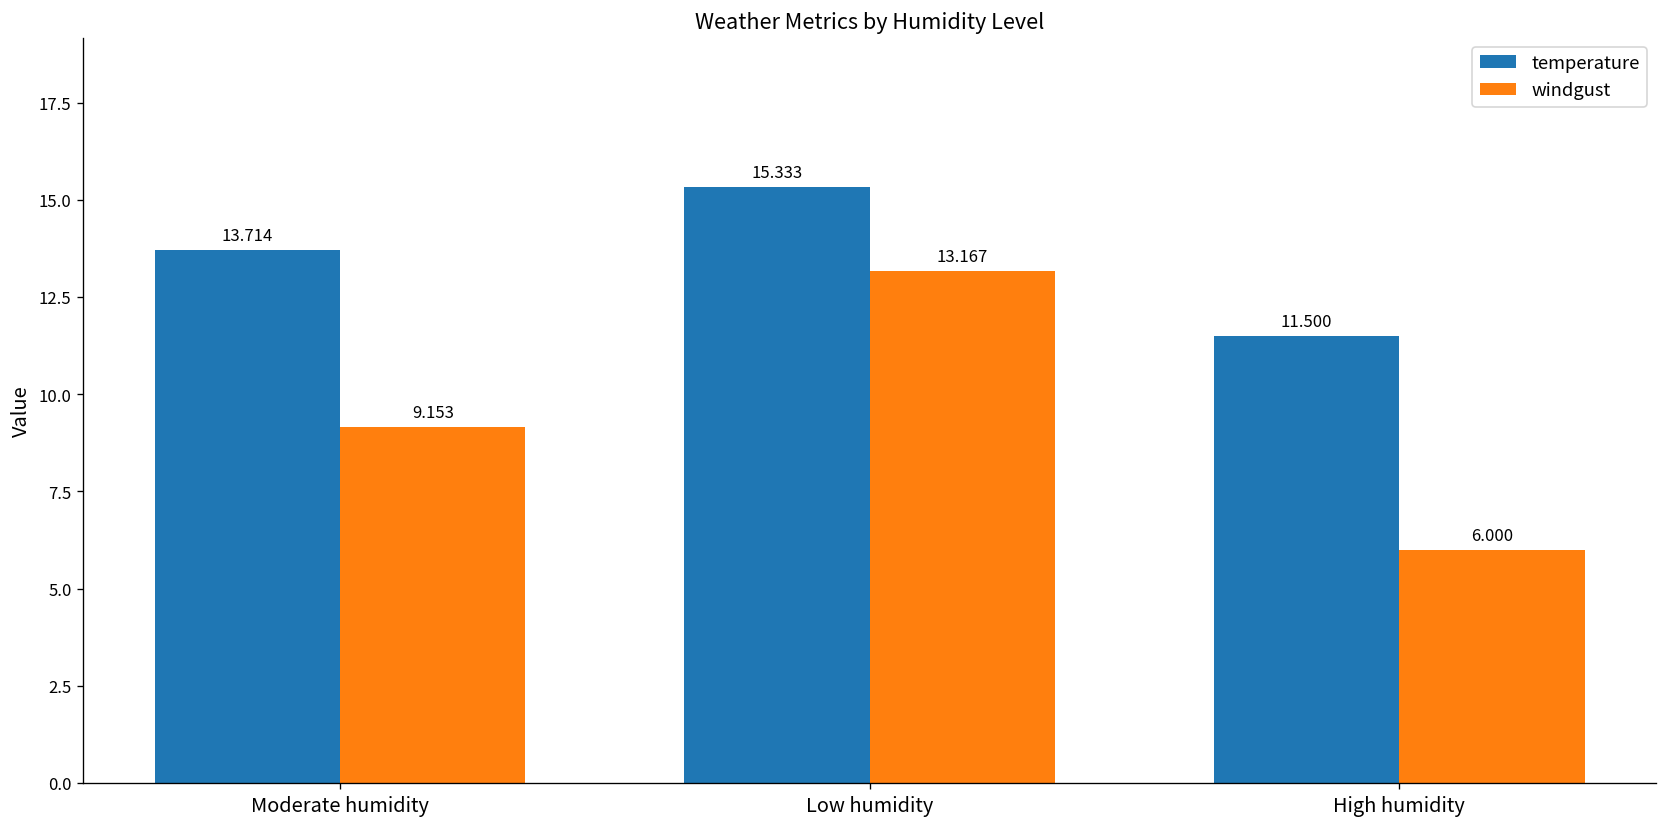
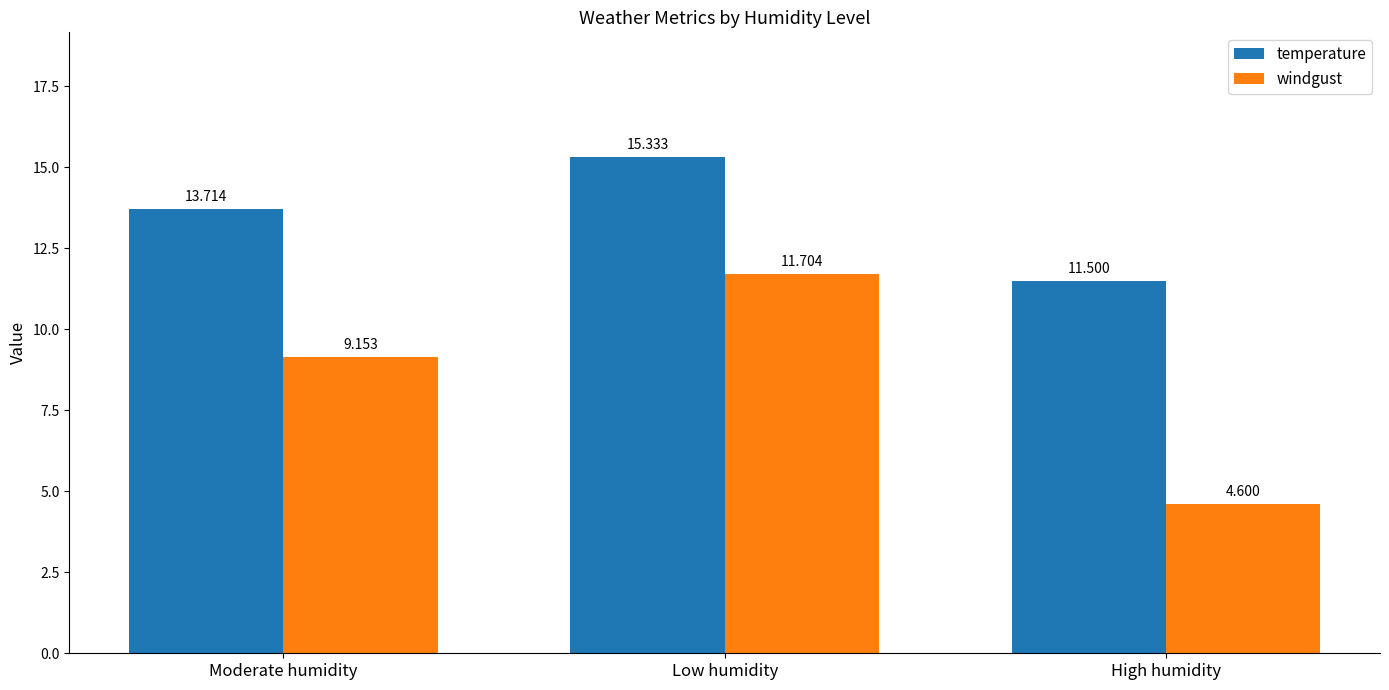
  {
    "temperature": {
      "Moderate humidity": 13.714,
      "Low humidity": 15.333,
      "High humidity": 11.500
    },
    "windgust": {
      "Moderate humidity": 9.153,
-     "Low humidity": 13.167,
-     "High humidity": 6.000
+     "Low humidity": 11.704,
+     "High humidity": 4.600
    }
  }
